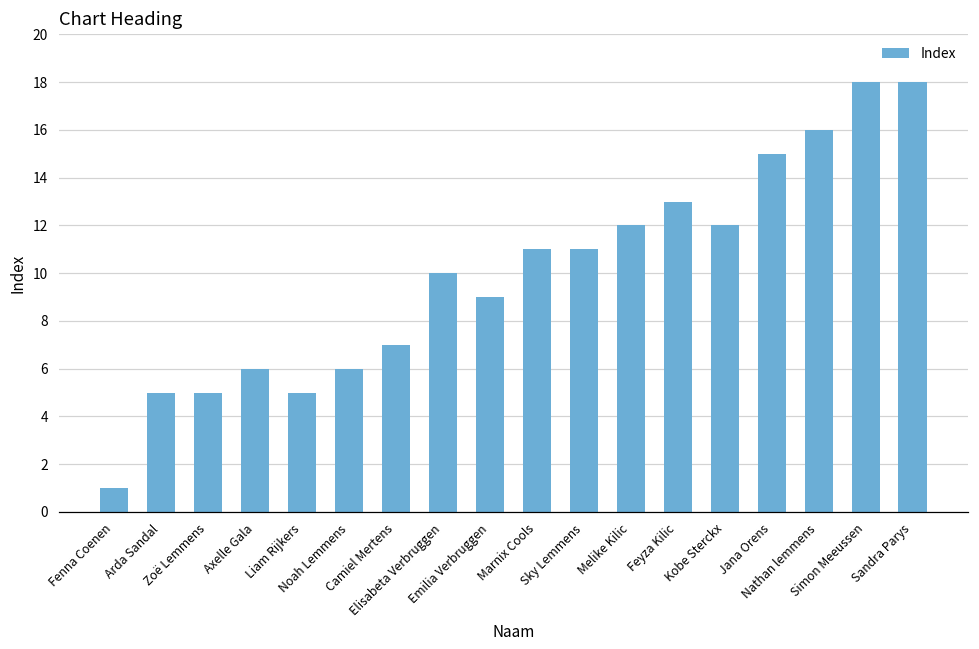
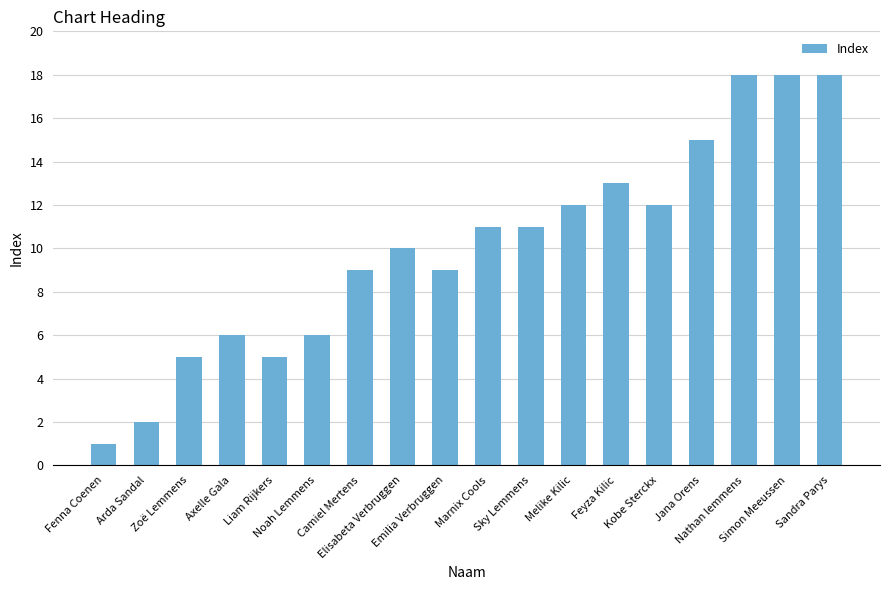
  {
    "Fenna Coenen": 1,
-   "Arda Sandal": 5,
+   "Arda Sandal": 2,
    "Zoë Lemmens": 5,
    "Axelle Gala": 6,
    "Liam Rijkers": 5,
    "Noah Lemmens": 6,
-   "Camiel Mertens": 7,
+   "Camiel Mertens": 9,
    "Elisabeta Verbruggen": 10,
    "Emilia Verbruggen": 9,
    "Marnix Cools": 11,
    "Sky Lemmens": 11,
    "Melike Kilic": 12,
    "Feyza Kilic": 13,
    "Kobe Sterckx": 12,
    "Jana Orens": 15,
-   "Nathan lemmens": 16,
+   "Nathan lemmens": 18,
    "Simon Meeussen": 18,
    "Sandra Parys": 18
  }
